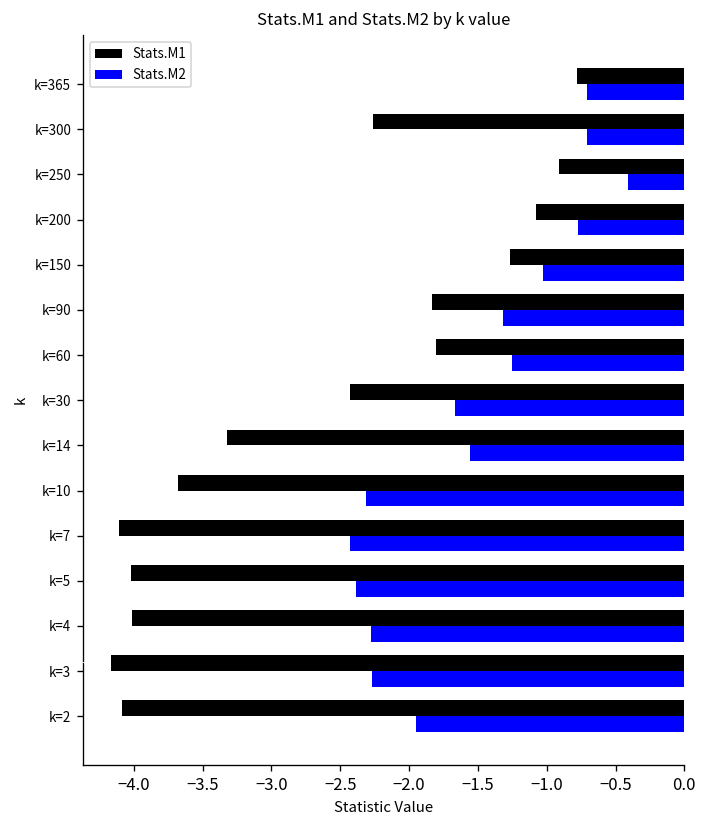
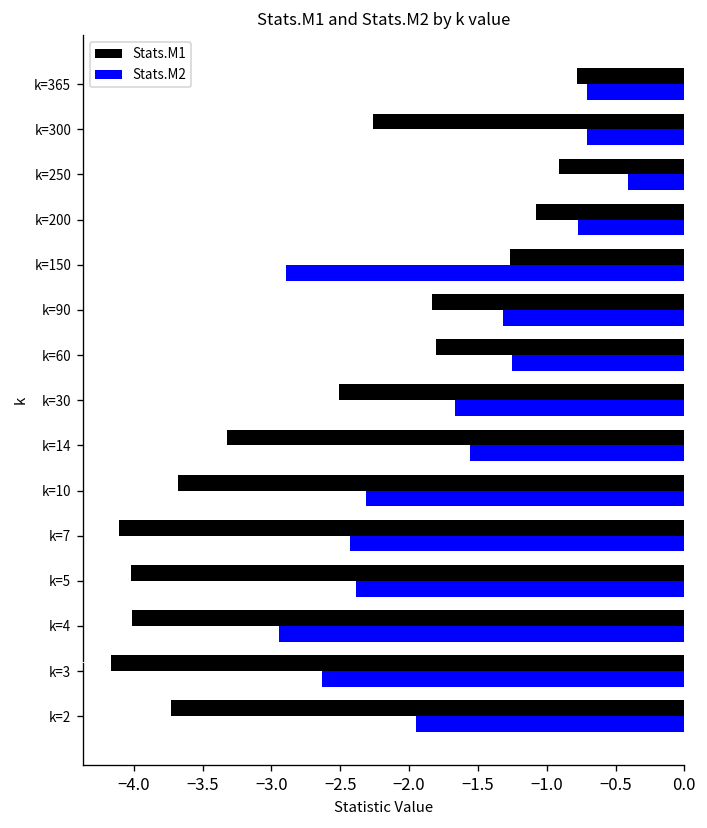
  {
    "Stats.M1": {
      "k=365": -0.78,
      "k=300": -2.26,
      "k=250": -0.91,
      "k=200": -1.08,
      "k=150": -1.26,
      "k=90": -1.83,
      "k=60": -1.80,
-     "k=30": -2.43,
+     "k=30": -2.51,
      "k=14": -3.33,
      "k=10": -3.68,
      "k=7": -4.11,
      "k=5": -4.02,
      "k=4": -4.01,
      "k=3": -4.16,
-     "k=2": -4.08
+     "k=2": -3.73
    },
    "Stats.M2": {
      "k=365": -0.70,
      "k=300": -0.71,
      "k=250": -0.41,
      "k=200": -0.77,
-     "k=150": -1.03,
+     "k=150": -2.89,
      "k=90": -1.32,
      "k=60": -1.25,
      "k=30": -1.67,
      "k=14": -1.56,
      "k=10": -2.31,
      "k=7": -2.43,
      "k=5": -2.39,
-     "k=4": -2.28,
-     "k=3": -2.27,
+     "k=4": -2.94,
+     "k=3": -2.63,
      "k=2": -1.95
    }
  }
